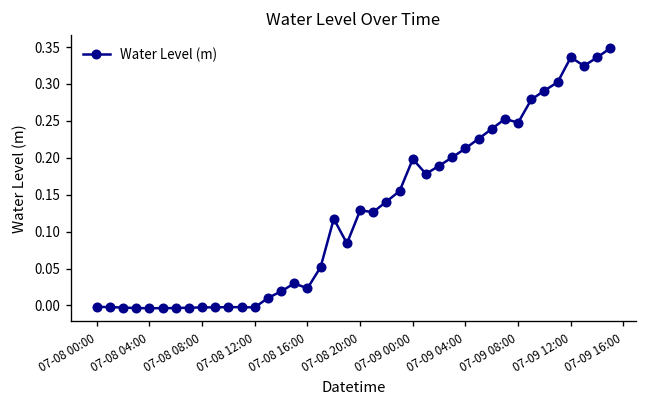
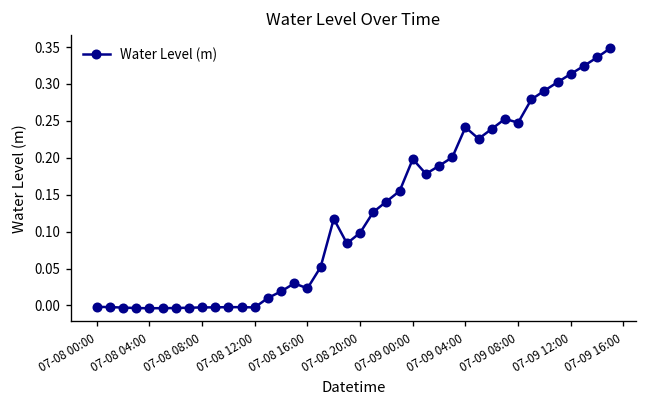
  {
    "07-08 00:00": 0.00,
    "07-08 04:00": 0.00,
    "07-08 08:00": 0.00,
    "07-08 12:00": 0.00,
    "07-08 16:00": 0.02,
-   "07-08 20:00": 0.13,
+   "07-08 20:00": 0.10,
    "07-09 00:00": 0.20,
-   "07-09 04:00": 0.21,
+   "07-09 04:00": 0.24,
    "07-09 08:00": 0.25,
-   "07-09 12:00": 0.34
+   "07-09 12:00": 0.31
  }
